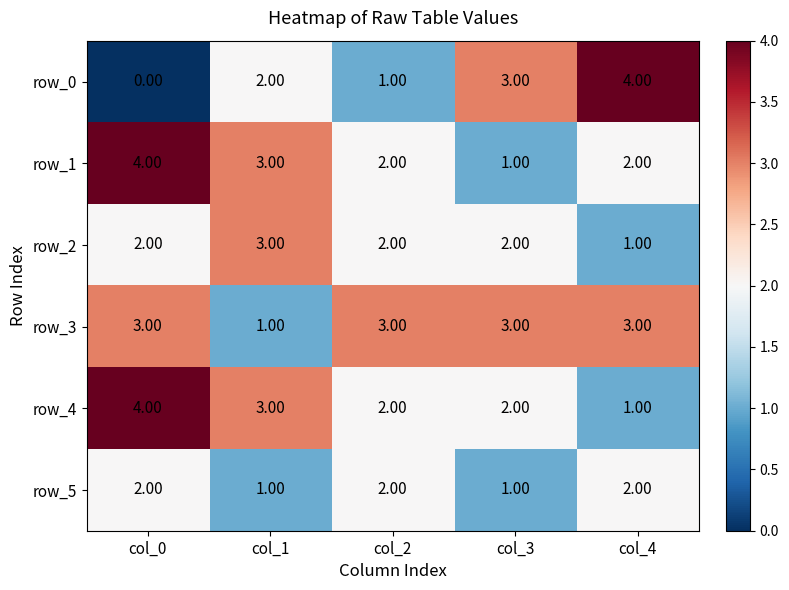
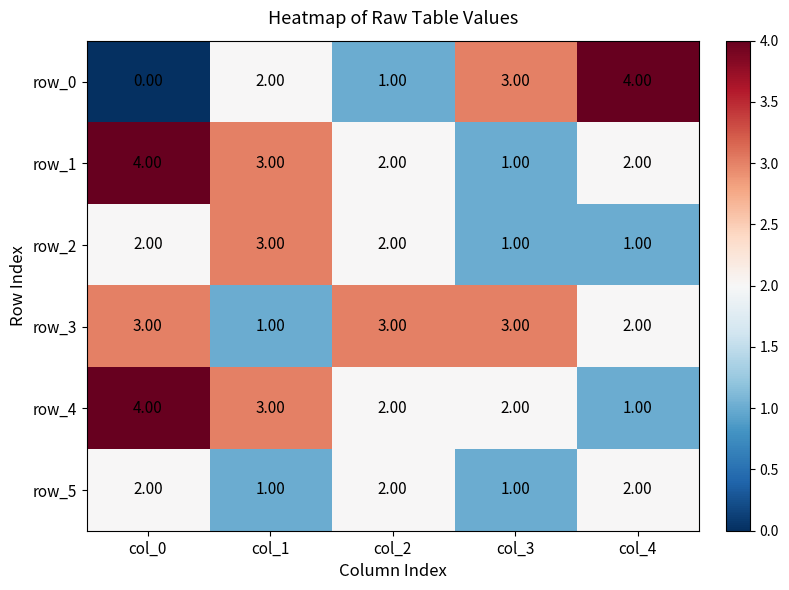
  {
    "row_0": {
      "col_0": 0.00,
      "col_1": 2.00,
      "col_2": 1.00,
      "col_3": 3.00,
      "col_4": 4.00
    },
    "row_1": {
      "col_0": 4.00,
      "col_1": 3.00,
      "col_2": 2.00,
      "col_3": 1.00,
      "col_4": 2.00
    },
    "row_2": {
      "col_0": 2.00,
      "col_1": 3.00,
      "col_2": 2.00,
-     "col_3": 2.00,
+     "col_3": 1.00,
      "col_4": 1.00
    },
    "row_3": {
      "col_0": 3.00,
      "col_1": 1.00,
      "col_2": 3.00,
      "col_3": 3.00,
-     "col_4": 3.00
+     "col_4": 2.00
    },
    "row_4": {
      "col_0": 4.00,
      "col_1": 3.00,
      "col_2": 2.00,
      "col_3": 2.00,
      "col_4": 1.00
    },
    "row_5": {
      "col_0": 2.00,
      "col_1": 1.00,
      "col_2": 2.00,
      "col_3": 1.00,
      "col_4": 2.00
    }
  }
